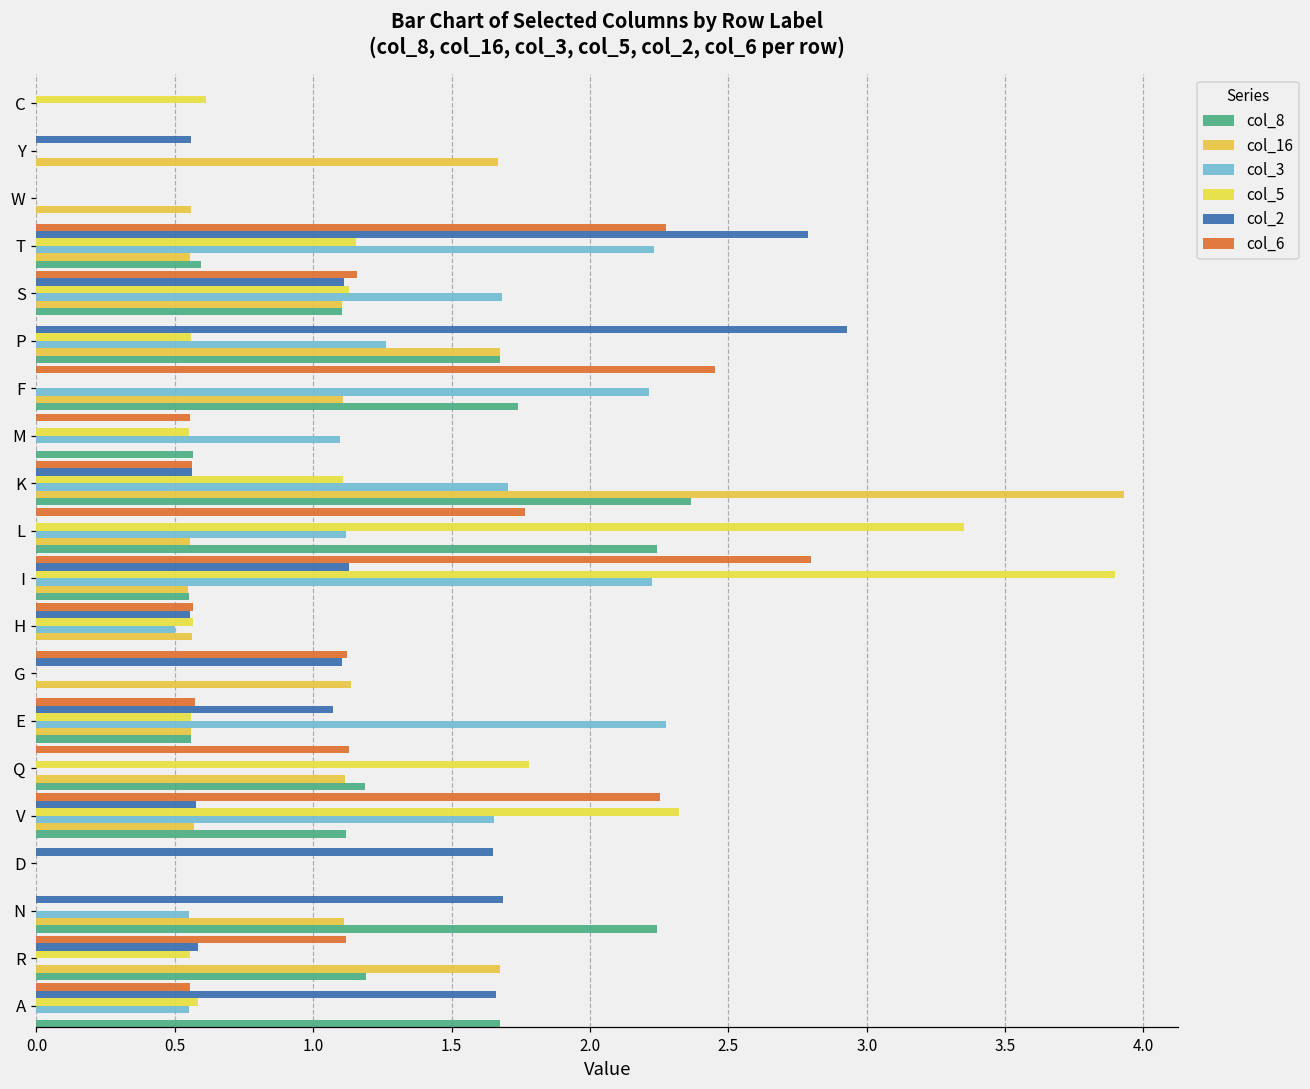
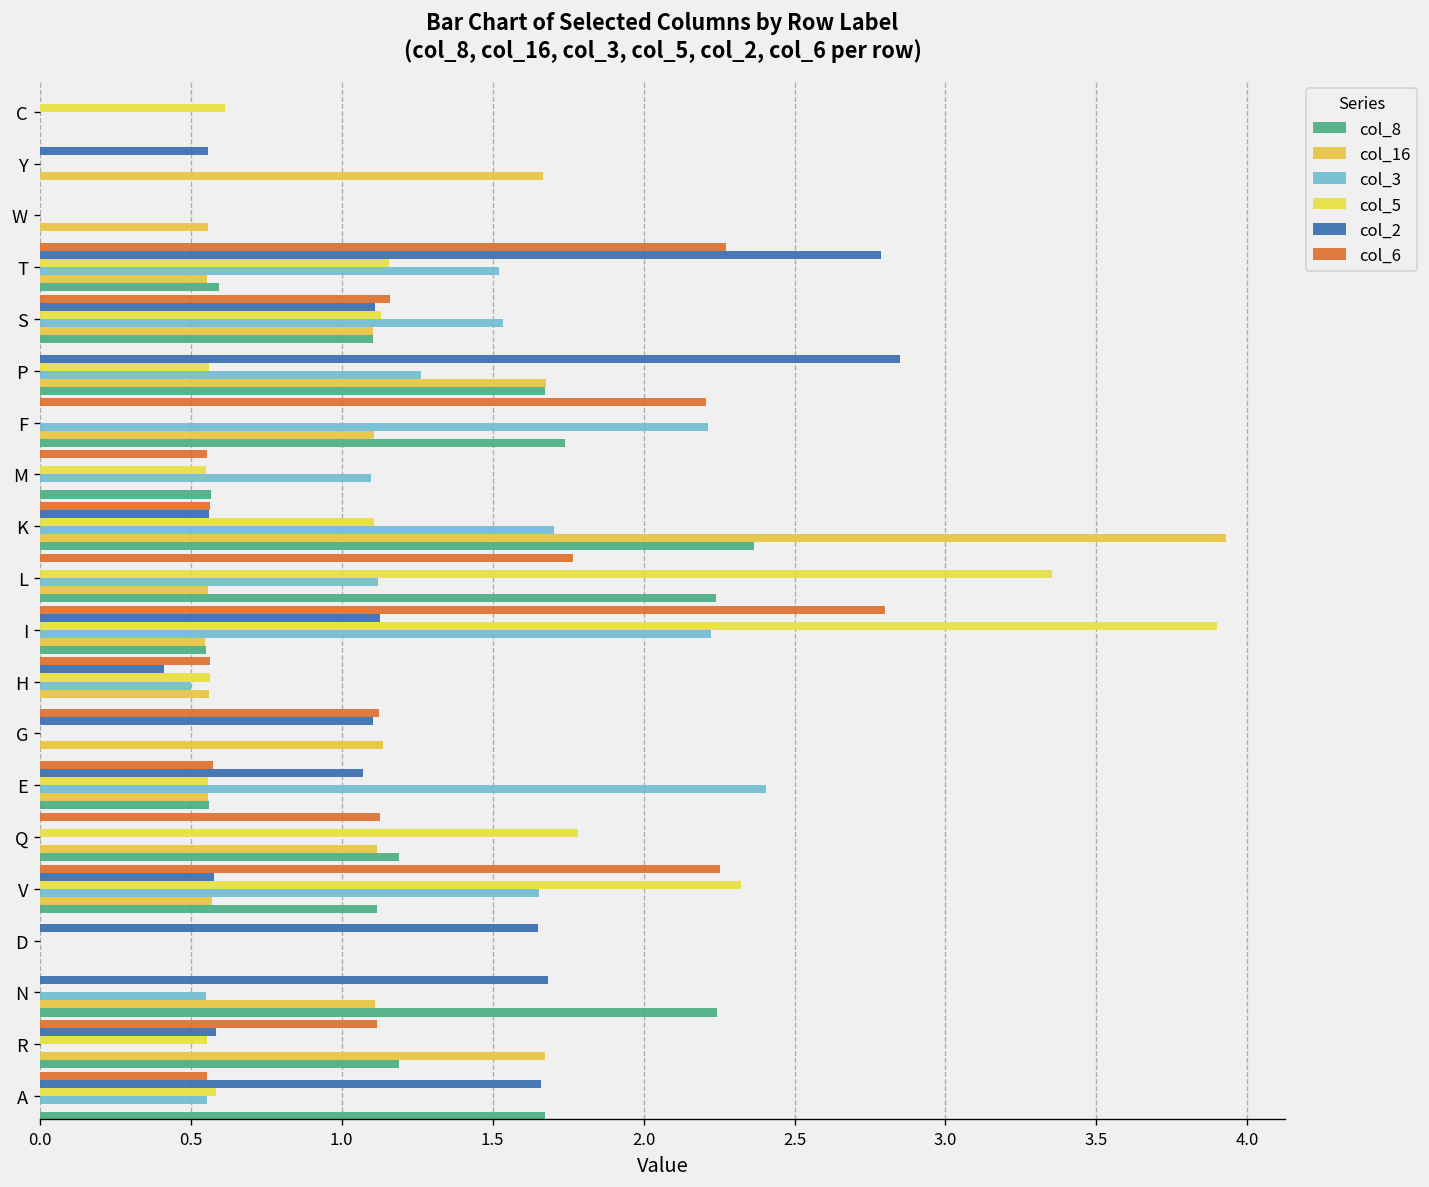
  {
    "col_8": {
      "C": 0.00,
      "Y": 0.00,
      "W": 0.00,
      "T": 0.60,
      "S": 1.11,
      "P": 1.67,
      "F": 1.74,
      "M": 0.57,
      "K": 2.36,
      "L": 2.24,
      "I": 0.55,
      "H": 0.00,
      "G": 0.00,
      "E": 0.56,
      "Q": 1.19,
      "V": 1.12,
      "D": 0.00,
      "N": 2.24,
      "R": 1.19,
      "A": 1.67
    },
    "col_3": {
      "C": 0.00,
      "Y": 0.00,
      "W": 0.00,
-     "T": 2.23,
-     "S": 1.68,
+     "T": 1.52,
+     "S": 1.53,
      "P": 1.26,
      "F": 2.21,
      "M": 1.10,
      "K": 1.70,
      "L": 1.12,
      "I": 2.22,
      "H": 0.50,
      "G": 0.00,
-     "E": 2.28,
+     "E": 2.40,
      "Q": 0.00,
      "V": 1.65,
      "D": 0.00,
      "N": 0.55,
      "R": 0.00,
      "A": 0.55
    },
    "col_2": {
      "C": 0.00,
      "Y": 0.56,
      "W": 0.00,
      "T": 2.79,
      "S": 1.11,
-     "P": 2.93,
+     "P": 2.85,
      "F": 0.00,
      "M": 0.00,
      "K": 0.56,
      "L": 0.00,
      "I": 1.13,
-     "H": 0.56,
+     "H": 0.41,
      "G": 1.11,
      "E": 1.07,
      "Q": 0.00,
      "V": 0.58,
      "D": 1.65,
      "N": 1.69,
      "R": 0.58,
      "A": 1.66
    },
    "col_6": {
      "C": 0.00,
      "Y": 0.00,
      "W": 0.00,
      "T": 2.27,
      "S": 1.16,
      "P": 0.00,
-     "F": 2.45,
+     "F": 2.21,
      "M": 0.55,
      "K": 0.56,
      "L": 1.76,
      "I": 2.80,
      "H": 0.56,
      "G": 1.12,
      "E": 0.57,
      "Q": 1.13,
      "V": 2.25,
      "D": 0.00,
      "N": 0.00,
      "R": 1.12,
      "A": 0.55
    }
  }
